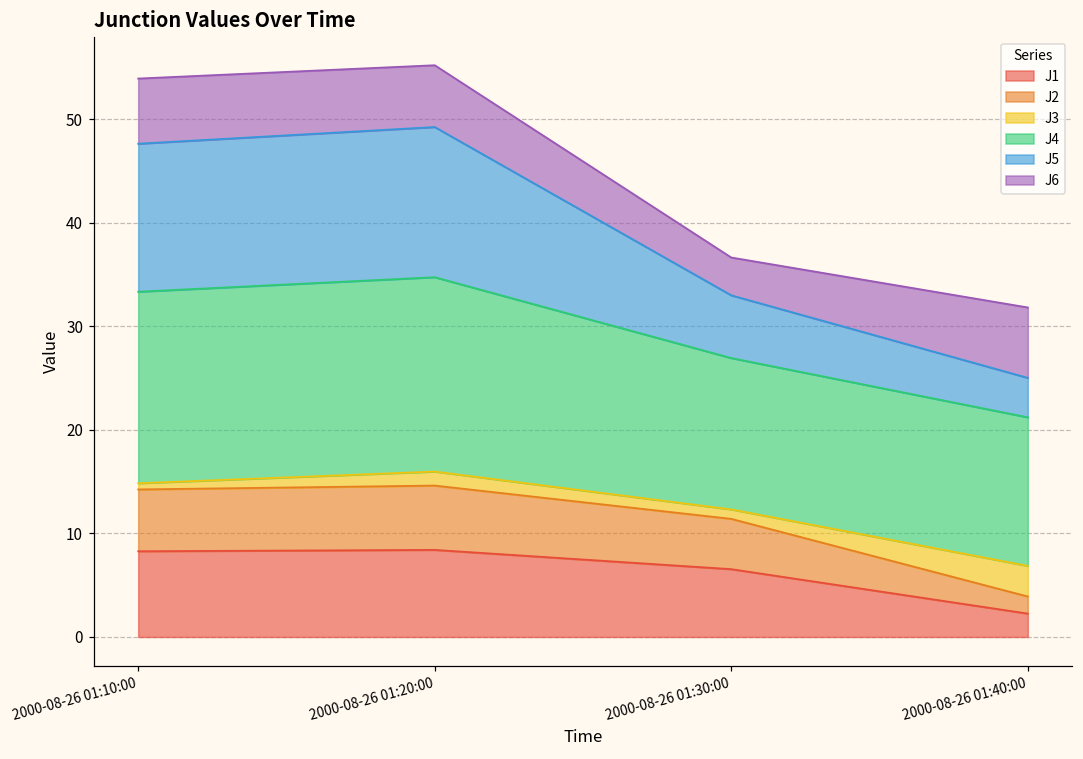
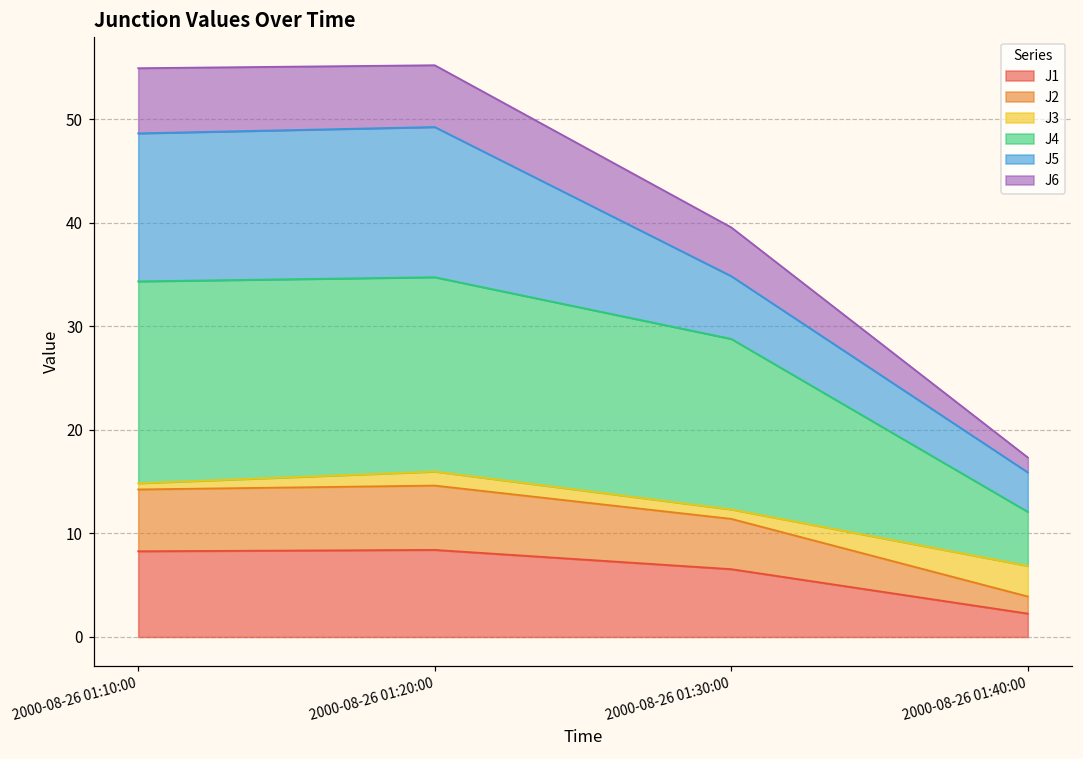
  {
    "J3": {
      "2000-08-26 01:10:00": 1,
      "2000-08-26 01:20:00": 1,
      "2000-08-26 01:30:00": 1,
      "2000-08-26 01:40:00": 3
    },
    "J4": {
-     "2000-08-26 01:10:00": 19,
+     "2000-08-26 01:10:00": 20,
      "2000-08-26 01:20:00": 19,
-     "2000-08-26 01:30:00": 15,
-     "2000-08-26 01:40:00": 14
+     "2000-08-26 01:30:00": 16,
+     "2000-08-26 01:40:00": 5
    },
    "J5": {
      "2000-08-26 01:10:00": 14,
      "2000-08-26 01:20:00": 15,
      "2000-08-26 01:30:00": 6,
      "2000-08-26 01:40:00": 4
    },
    "J6": {
      "2000-08-26 01:10:00": 6,
      "2000-08-26 01:20:00": 6,
-     "2000-08-26 01:30:00": 4,
-     "2000-08-26 01:40:00": 7
+     "2000-08-26 01:30:00": 5,
+     "2000-08-26 01:40:00": 1
    }
  }
